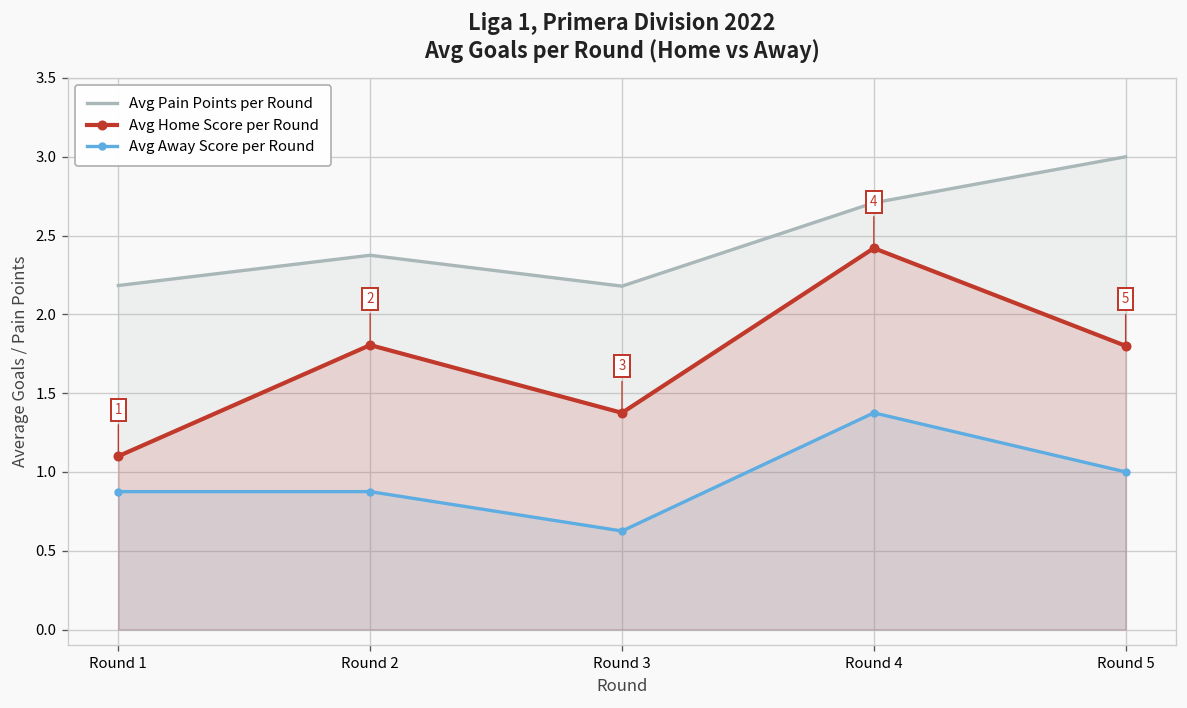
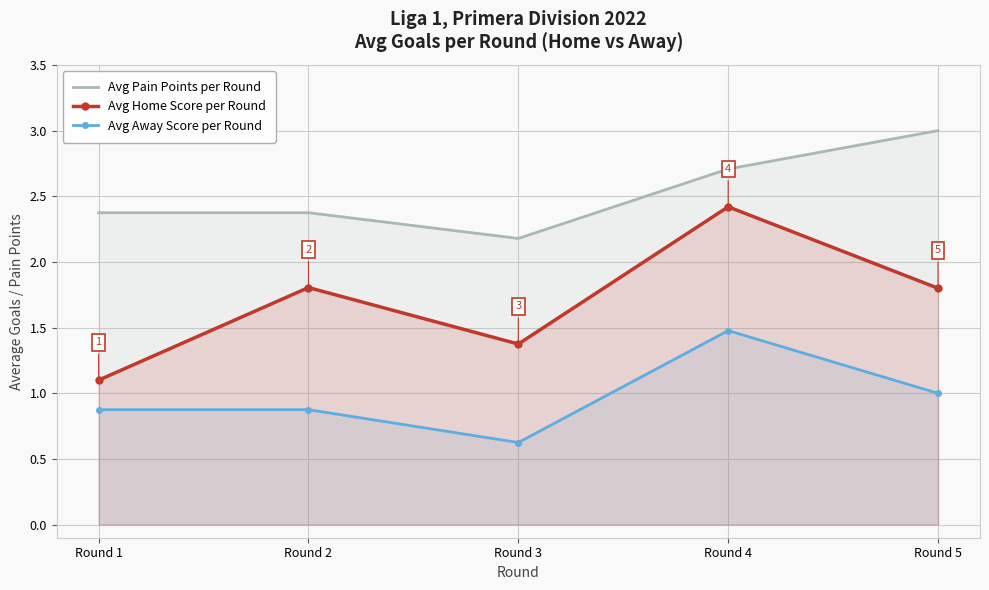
  {
    "Avg Pain Points per Round": {
-     "Round 1": 2.18,
+     "Round 1": 2.38,
      "Round 2": 2.38,
      "Round 3": 2.18,
      "Round 5": 3.00
    },
    "Avg Home Score per Round": {
      "Round 4": 2.42
    },
    "Avg Away Score per Round": {
      "Round 1": 0.88,
      "Round 2": 0.88,
      "Round 3": 0.63,
-     "Round 4": 1.38,
+     "Round 4": 1.48,
      "Round 5": 1.00
    }
  }
